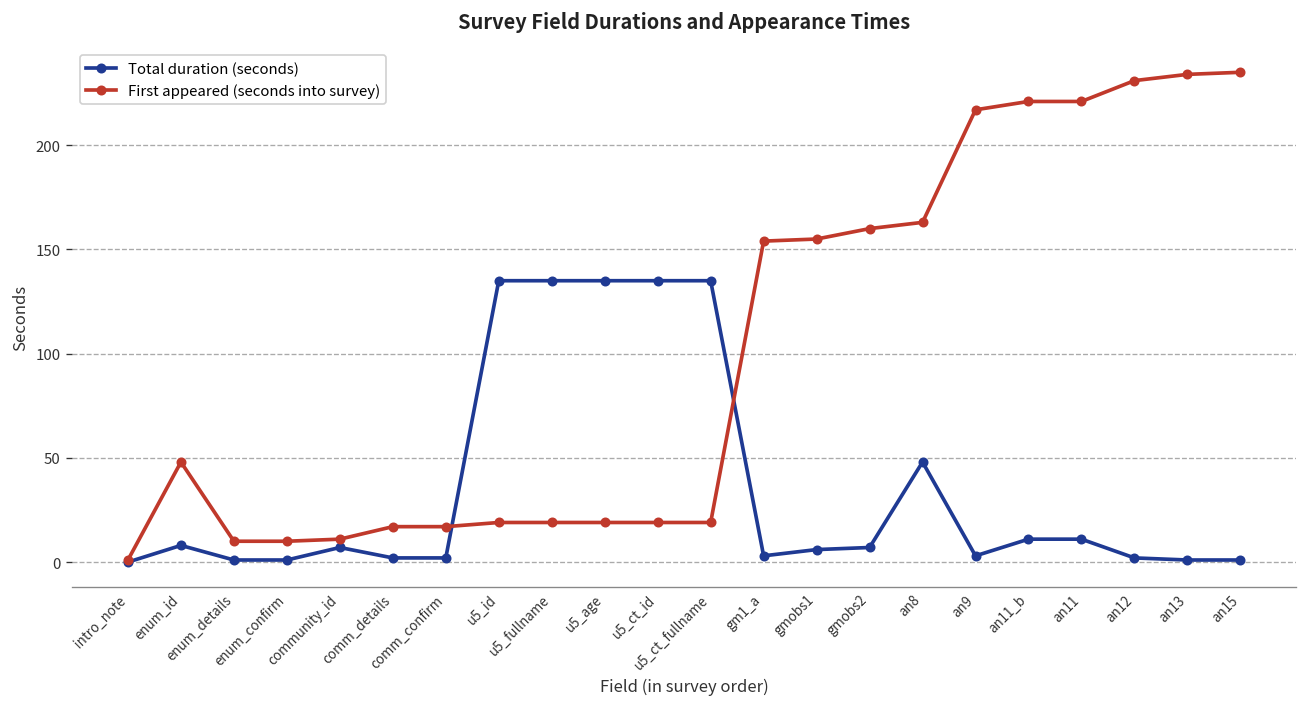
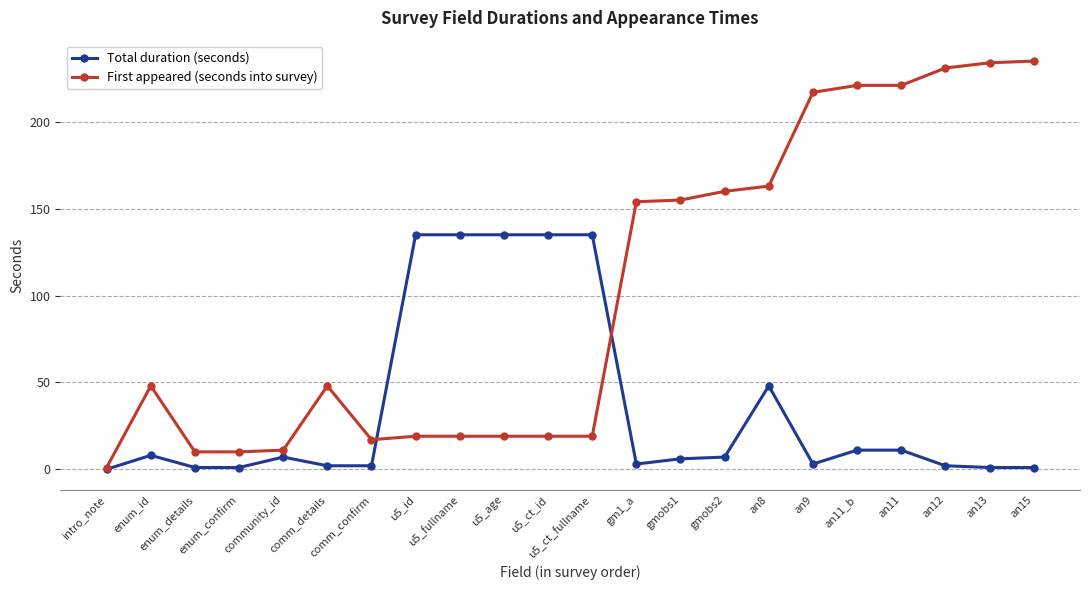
  {
    "Total duration (seconds)": {
      "enum_id": 8,
      "enum_details": 1,
      "enum_confirm": 1,
      "community_id": 7,
      "comm_details": 2,
      "comm_confirm": 2,
      "u5_id": 135,
      "u5_fullname": 135,
      "u5_age": 135,
      "u5_ct_id": 135,
      "u5_ct_fullname": 135,
      "gm1_a": 3,
      "gmobs1": 6,
      "gmobs2": 7,
      "an8": 48,
      "an9": 3,
      "an11_b": 11,
      "an11": 11,
      "an12": 2,
      "an13": 1,
      "an15": 1
    },
    "First appeared (seconds into survey)": {
      "enum_id": 48,
      "enum_details": 10,
      "enum_confirm": 10,
      "community_id": 11,
-     "comm_details": 17,
+     "comm_details": 48,
      "comm_confirm": 17,
      "u5_id": 19,
      "u5_fullname": 19,
      "u5_age": 19,
      "u5_ct_id": 19,
      "u5_ct_fullname": 19,
      "gm1_a": 154,
      "gmobs1": 155,
      "gmobs2": 160,
      "an8": 163,
      "an9": 217,
      "an11_b": 221,
      "an11": 221,
      "an12": 231,
      "an13": 234,
      "an15": 235
    }
  }
